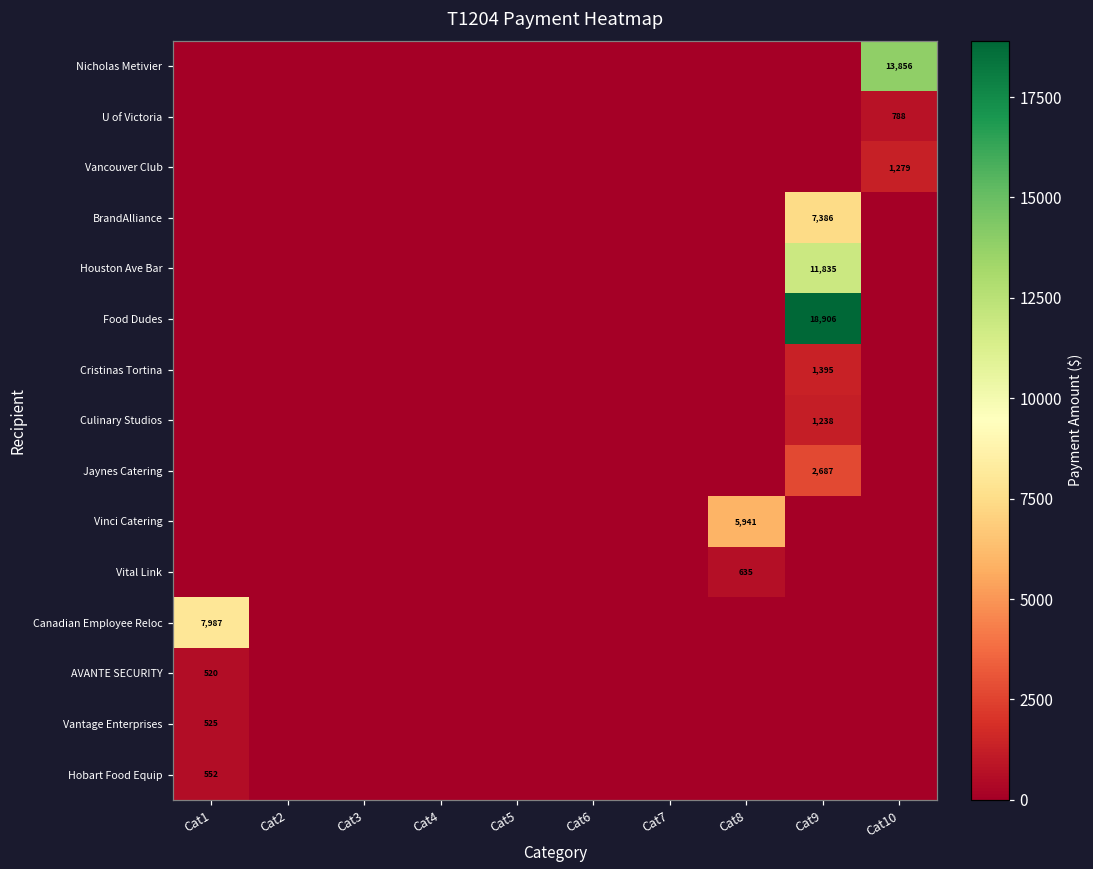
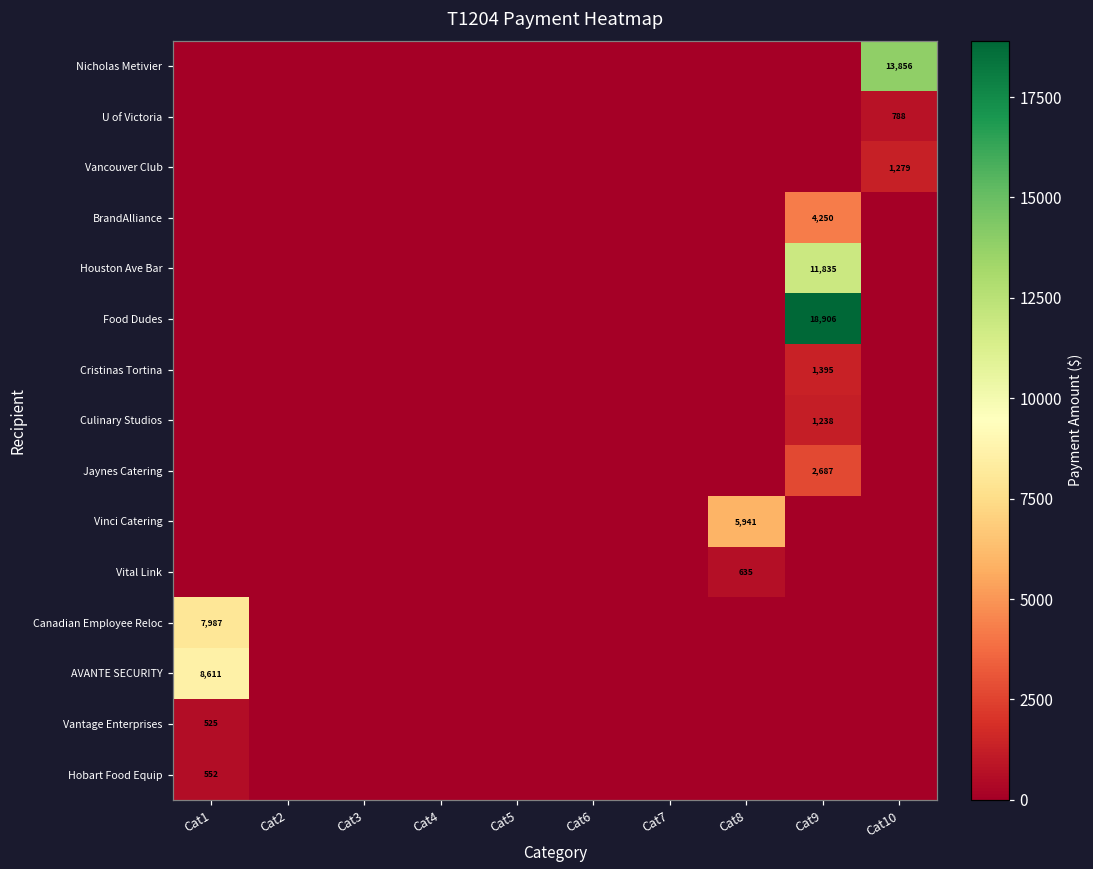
  {
    "Nicholas Metivier": {
      "Cat10": "13,856"
    },
    "U of Victoria": {
      "Cat10": "788"
    },
    "Vancouver Club": {
      "Cat10": "1,279"
    },
    "BrandAlliance": {
-     "Cat9": "7,386"
+     "Cat9": "4,250"
    },
    "Houston Ave Bar": {
      "Cat9": "11,835"
    },
    "Food Dudes": {
      "Cat9": "18,906"
    },
    "Cristinas Tortina": {
      "Cat9": "1,395"
    },
    "Culinary Studios": {
      "Cat9": "1,238"
    },
    "Jaynes Catering": {
      "Cat9": "2,687"
    },
    "Vinci Catering": {
      "Cat8": "5,941"
    },
    "Vital Link": {
      "Cat8": "635"
    },
    "Canadian Employee Reloc": {
      "Cat1": "7,987"
    },
    "AVANTE SECURITY": {
-     "Cat1": "520"
+     "Cat1": "8,611"
    },
    "Vantage Enterprises": {
      "Cat1": "525"
    },
    "Hobart Food Equip": {
      "Cat1": "552"
    }
  }
